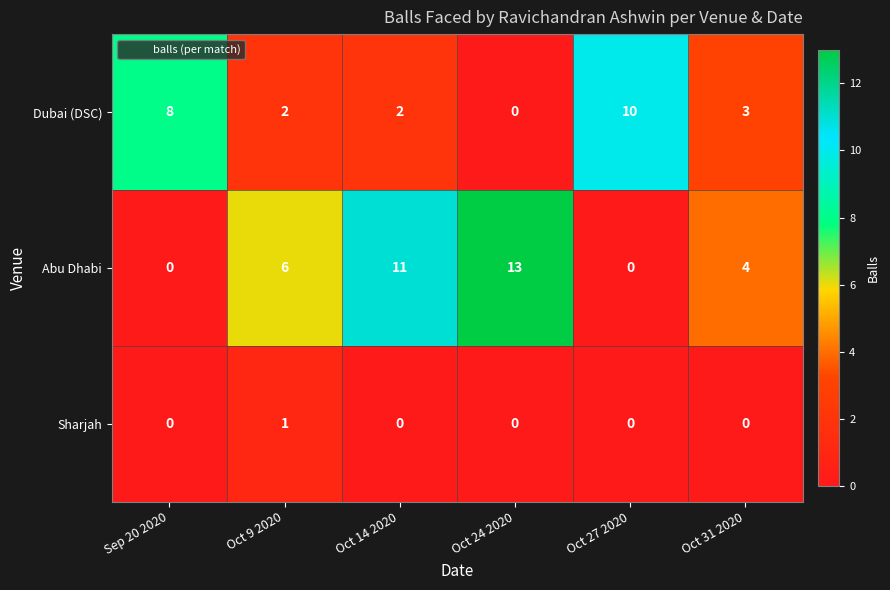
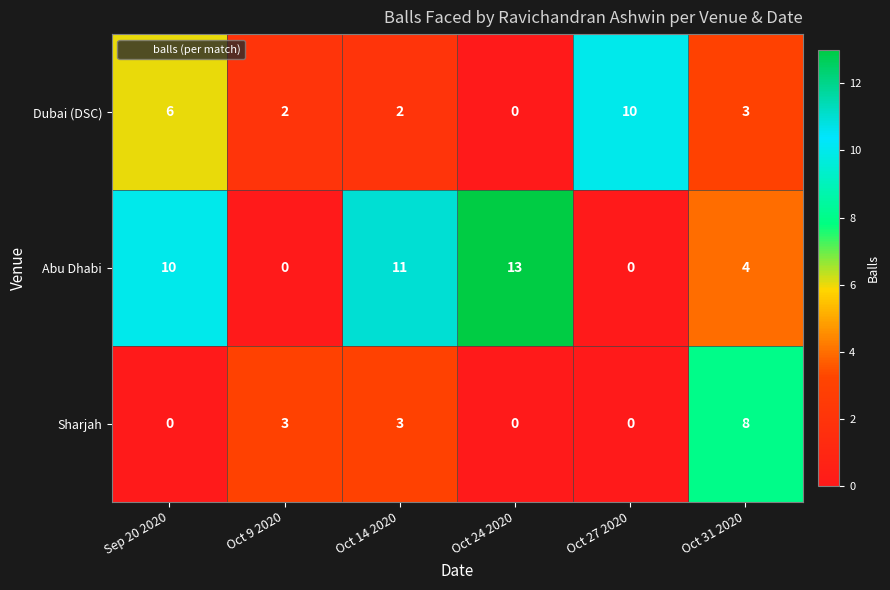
  {
    "Dubai (DSC)": {
-     "Sep 20 2020": 8,
+     "Sep 20 2020": 6,
      "Oct 9 2020": 2,
      "Oct 14 2020": 2,
      "Oct 24 2020": 0,
      "Oct 27 2020": 10,
      "Oct 31 2020": 3
    },
    "Abu Dhabi": {
-     "Sep 20 2020": 0,
-     "Oct 9 2020": 6,
+     "Sep 20 2020": 10,
+     "Oct 9 2020": 0,
      "Oct 14 2020": 11,
      "Oct 24 2020": 13,
      "Oct 27 2020": 0,
      "Oct 31 2020": 4
    },
    "Sharjah": {
      "Sep 20 2020": 0,
-     "Oct 9 2020": 1,
-     "Oct 14 2020": 0,
+     "Oct 9 2020": 3,
+     "Oct 14 2020": 3,
      "Oct 24 2020": 0,
      "Oct 27 2020": 0,
-     "Oct 31 2020": 0
+     "Oct 31 2020": 8
    }
  }
